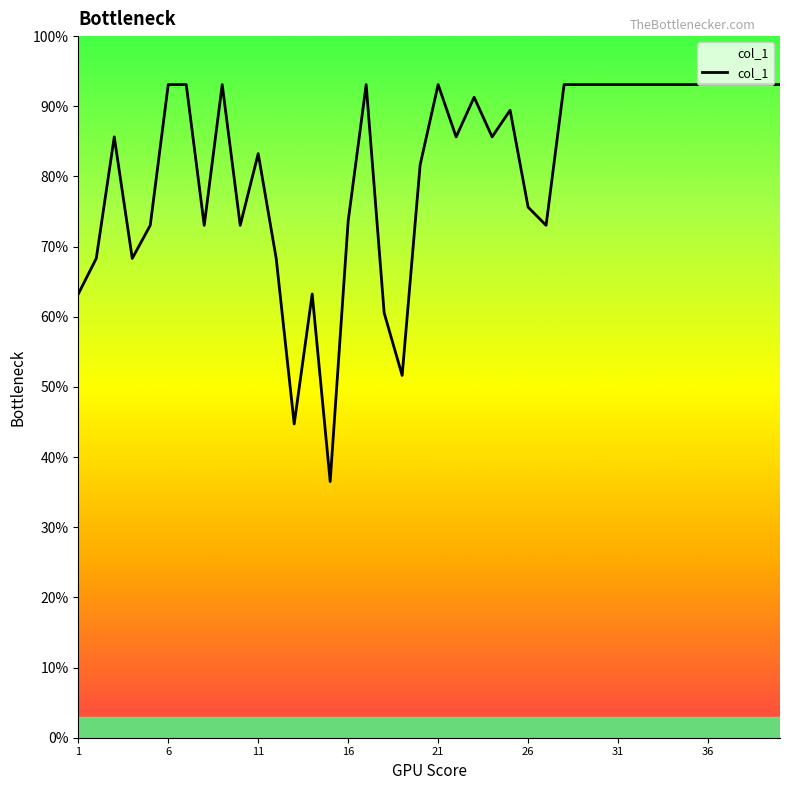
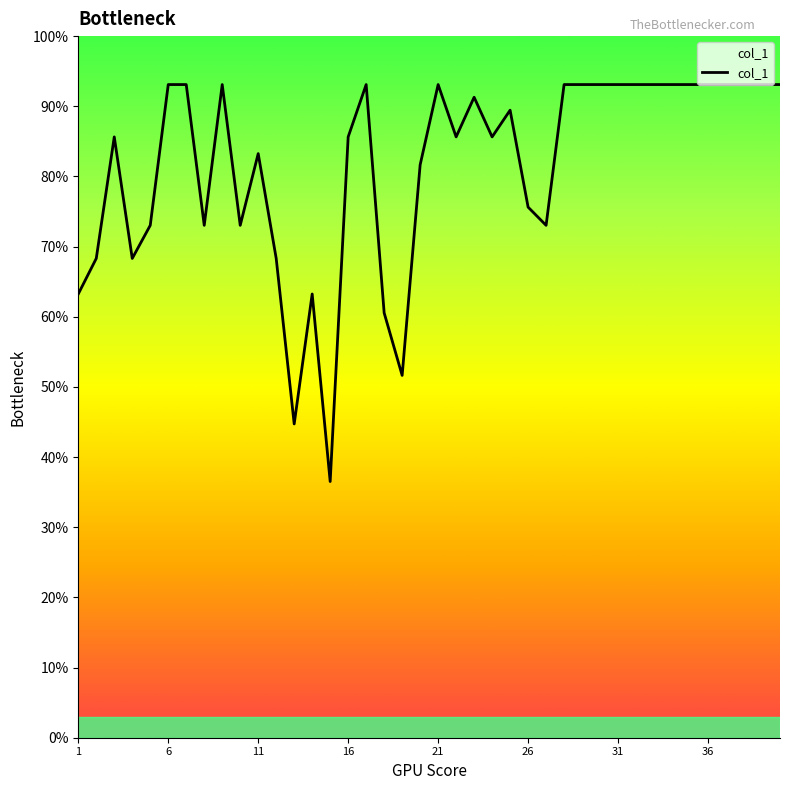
  {
    "1": "63%",
    "6": "93%",
    "11": "83%",
-   "16": "74%",
+   "16": "86%",
    "21": "93%",
    "26": "76%",
    "31": "93%"
  }
